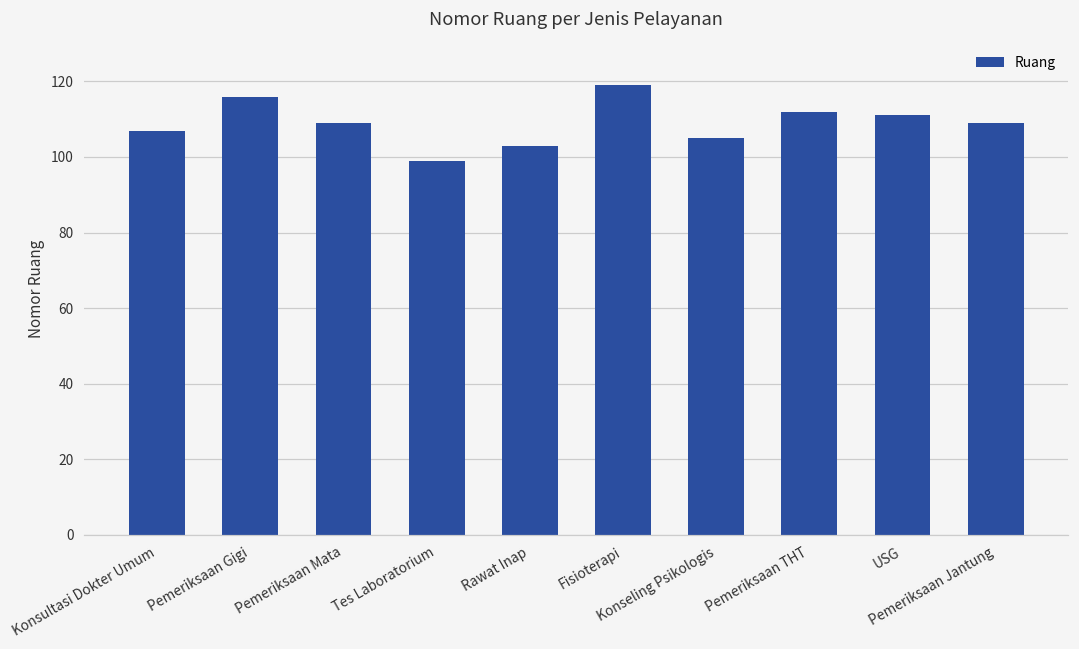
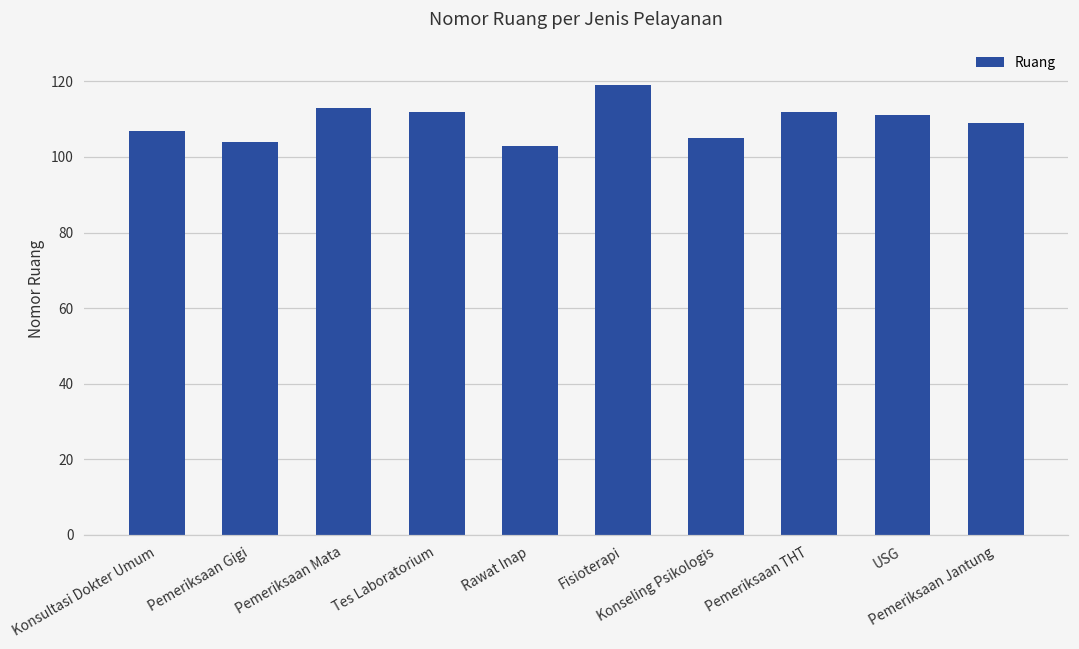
  {
    "Konsultasi Dokter Umum": 107,
-   "Pemeriksaan Gigi": 116,
-   "Pemeriksaan Mata": 109,
-   "Tes Laboratorium": 99,
+   "Pemeriksaan Gigi": 104,
+   "Pemeriksaan Mata": 113,
+   "Tes Laboratorium": 112,
    "Rawat Inap": 103,
    "Fisioterapi": 119,
    "Konseling Psikologis": 105,
    "Pemeriksaan THT": 112,
    "USG": 111,
    "Pemeriksaan Jantung": 109
  }
